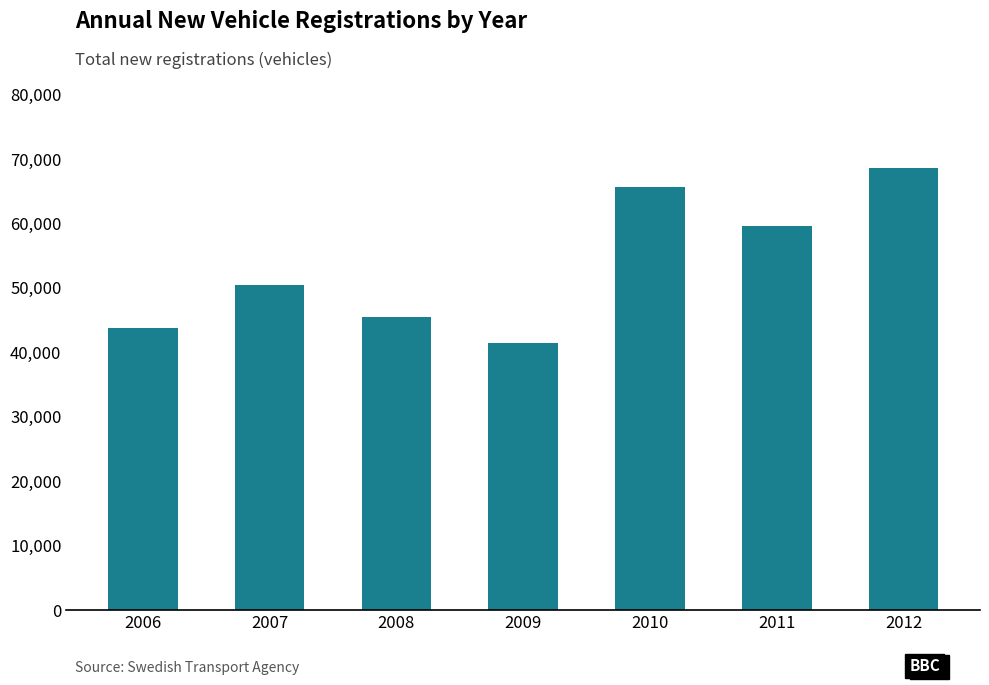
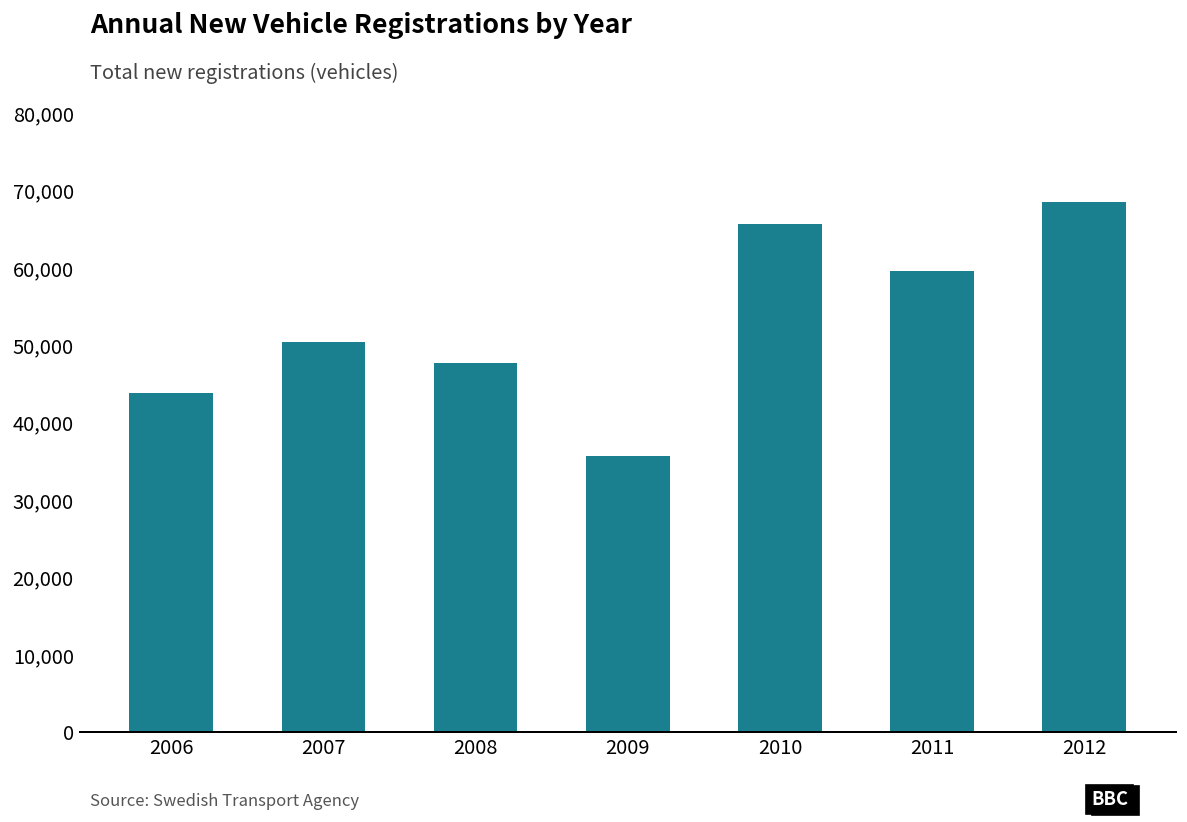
  {
    "2006": "44,000",
    "2007": "50,000",
-   "2008": "46,000",
-   "2009": "41,000",
+   "2008": "48,000",
+   "2009": "36,000",
    "2010": "66,000",
    "2011": "60,000",
    "2012": "69,000"
  }
